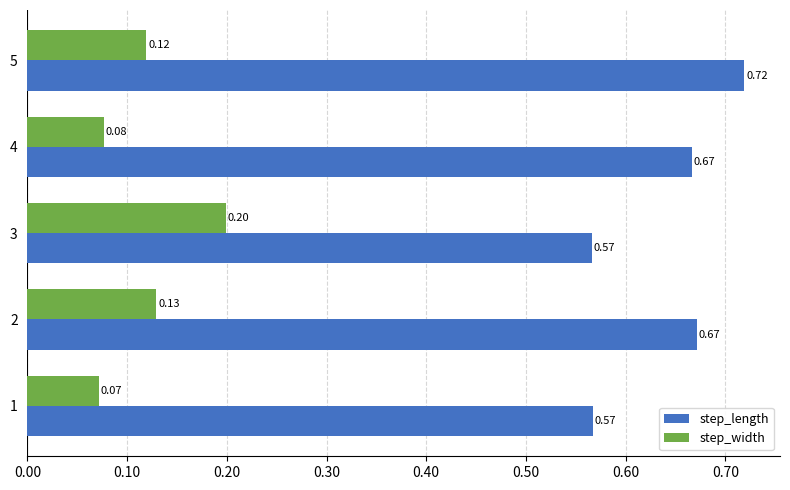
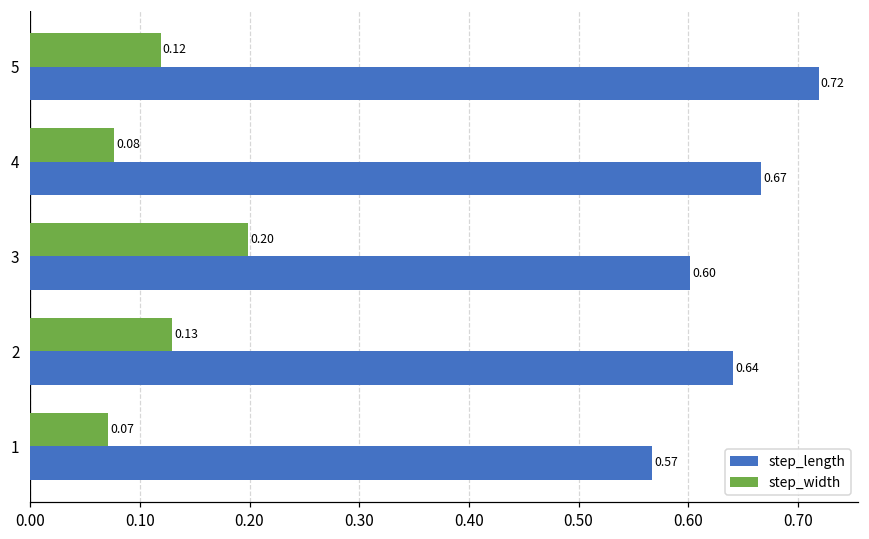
  {
    "step_length": {
      "5": 0.72,
      "4": 0.67,
-     "3": 0.57,
-     "2": 0.67,
+     "3": 0.60,
+     "2": 0.64,
      "1": 0.57
    },
    "step_width": {
      "5": 0.12,
      "4": 0.08,
      "3": 0.20,
      "2": 0.13,
      "1": 0.07
    }
  }
